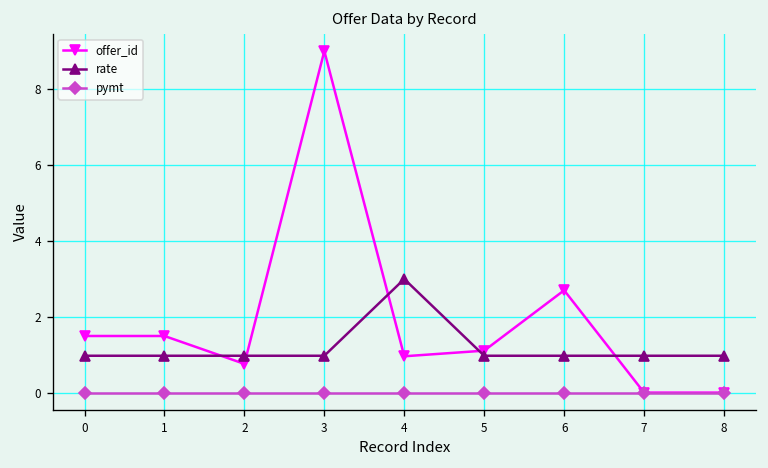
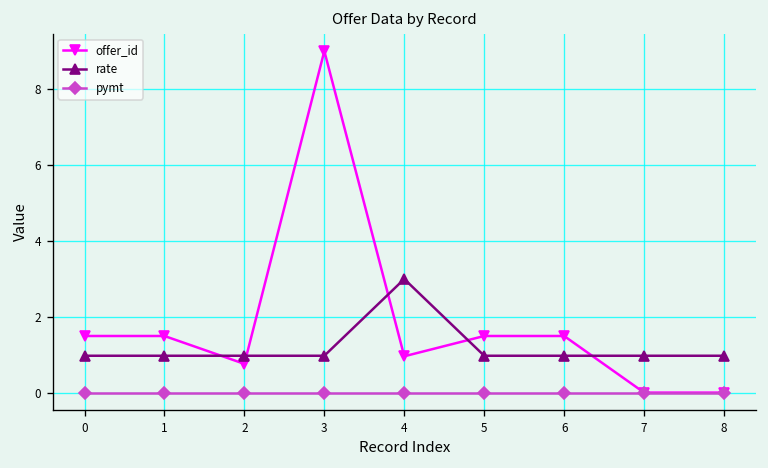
  {
    "offer_id": {
      "0": 1.5,
      "1": 1.5,
      "2": 0.8,
      "3": 9.0,
      "4": 1.0,
-     "5": 1.1,
-     "6": 2.7
+     "5": 1.5,
+     "6": 1.5
    },
    "rate": {
      "0": 1.0,
      "1": 1.0,
      "2": 1.0,
      "3": 1.0,
      "4": 3.0,
      "5": 1.0,
      "6": 1.0,
      "7": 1.0,
      "8": 1.0
    },
    "pymt": {
      "0": 0.0,
      "1": 0.0,
      "2": 0.0,
      "3": 0.0,
      "4": 0.0,
      "5": 0.0,
      "6": 0.0
    }
  }
